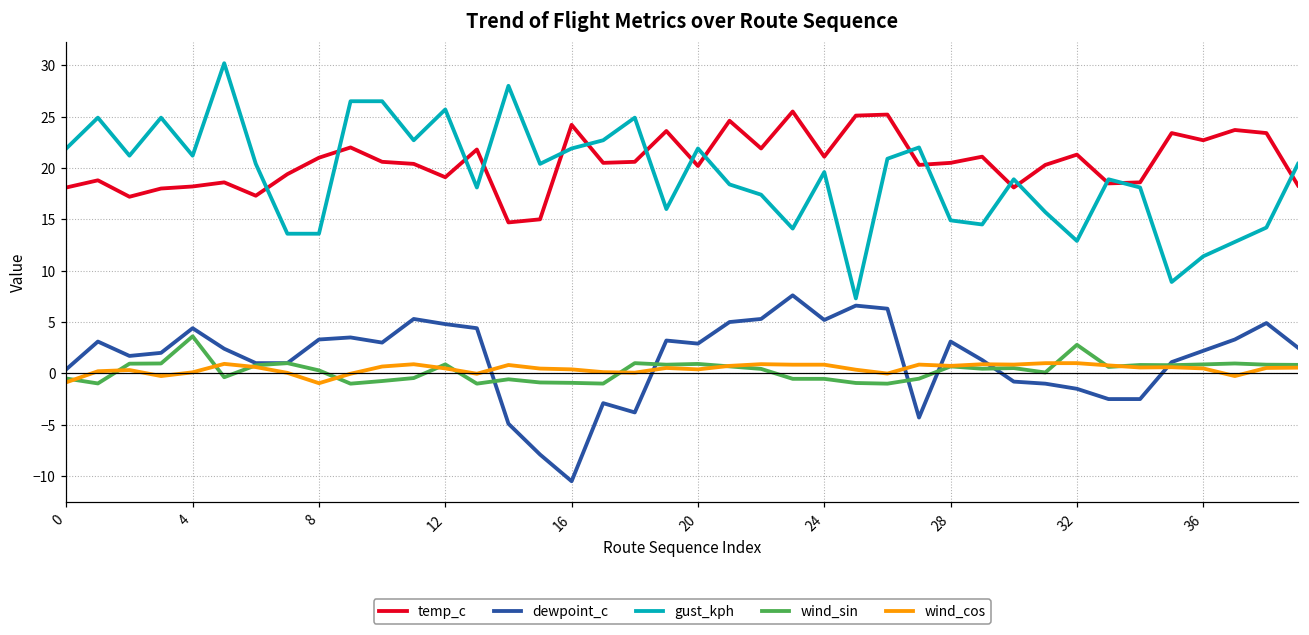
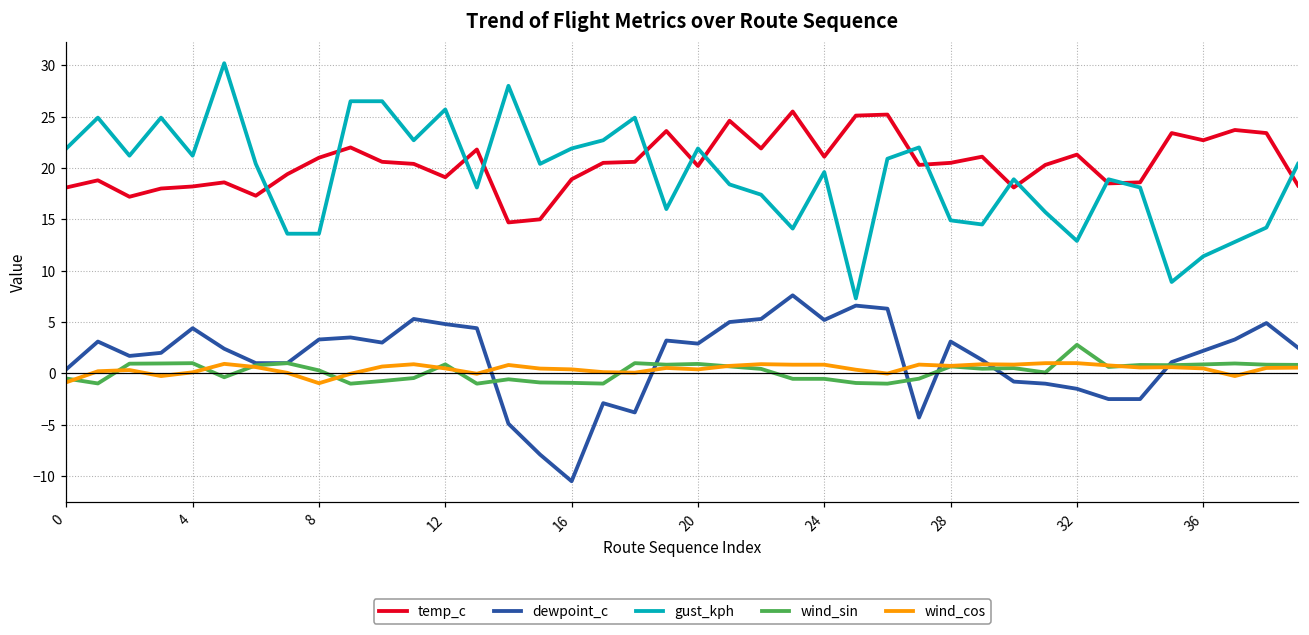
  {
    "temp_c": {
      "0": 18,
      "4": 18,
      "8": 21,
      "12": 19,
-     "16": 24,
+     "16": 19,
      "20": 20,
      "24": 21,
      "28": 21,
      "32": 21,
      "36": 23
    },
    "dewpoint_c": {
      "0": 0,
      "4": 4,
      "8": 3,
      "12": 5,
      "16": -11,
      "20": 3,
      "24": 5,
      "28": 3,
      "32": -2,
      "36": 2
    },
    "gust_kph": {
      "0": 22,
      "4": 21,
      "8": 14,
      "12": 26,
      "16": 22,
      "20": 22,
      "24": 20,
      "28": 15,
      "32": 13,
      "36": 11
    },
    "wind_sin": {
      "0": -1,
-     "4": 4,
+     "4": 1,
      "8": 0,
      "12": 1,
      "16": -1,
      "20": 1,
      "24": -1,
      "32": 3,
      "36": 1
    },
    "wind_cos": {
      "0": -1,
      "4": 0,
      "8": -1,
      "12": 0,
      "16": 0,
      "20": 0,
      "24": 1,
      "32": 1,
      "36": 0
    }
  }
